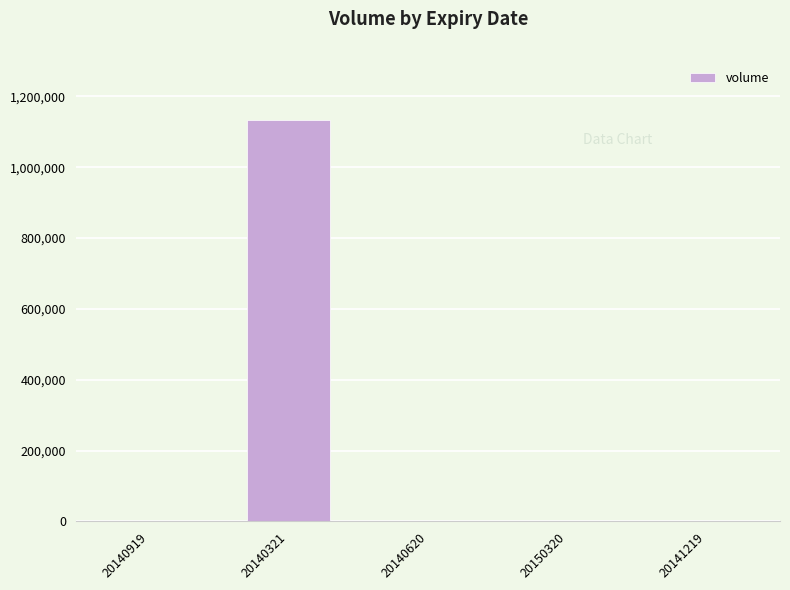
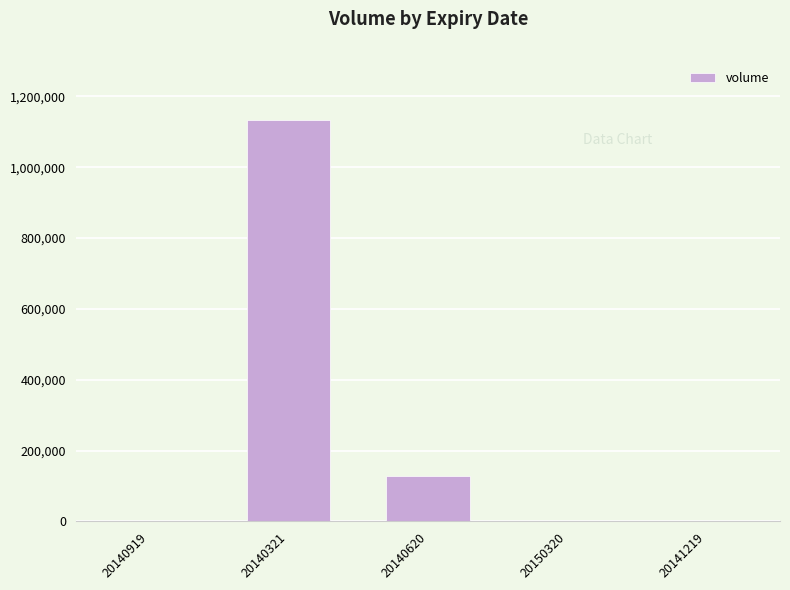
  {
    "20140919": "0",
    "20140321": "1,130,000",
-   "20140620": "0",
+   "20140620": "130,000",
    "20150320": "0"
  }
